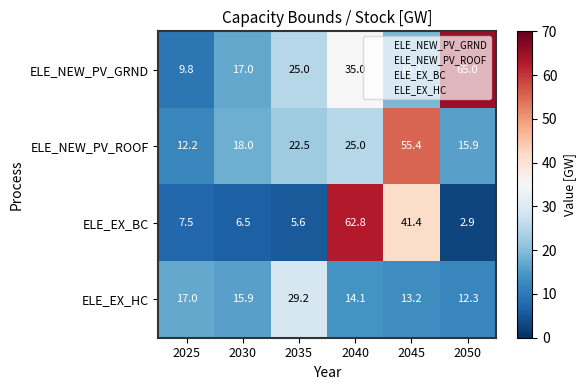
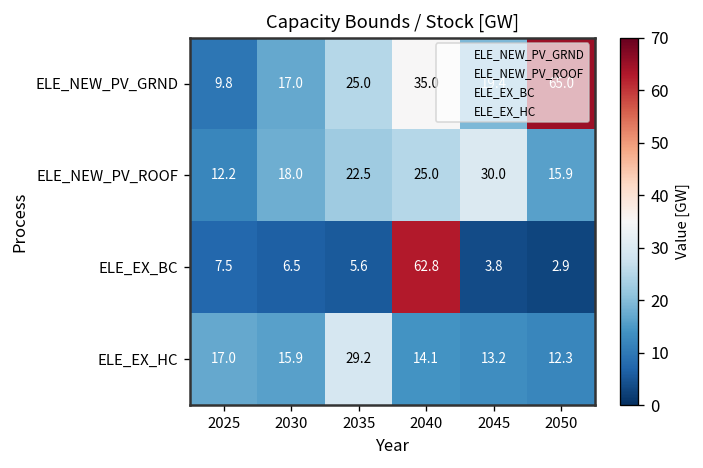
  {
    "ELE_NEW_PV_GRND": {
      "2025": 9.8,
      "2030": 17.0,
      "2035": 25.0
    },
    "ELE_NEW_PV_ROOF": {
      "2025": 12.2,
      "2030": 18.0,
      "2035": 22.5,
      "2040": 25.0,
-     "2045": 55.4,
+     "2045": 30.0,
      "2050": 15.9
    },
    "ELE_EX_BC": {
      "2025": 7.5,
      "2030": 6.5,
      "2035": 5.6,
      "2040": 62.8,
-     "2045": 41.4,
+     "2045": 3.8,
      "2050": 2.9
    },
    "ELE_EX_HC": {
      "2025": 17.0,
      "2030": 15.9,
      "2035": 29.2,
      "2040": 14.1,
      "2045": 13.2,
      "2050": 12.3
    }
  }
